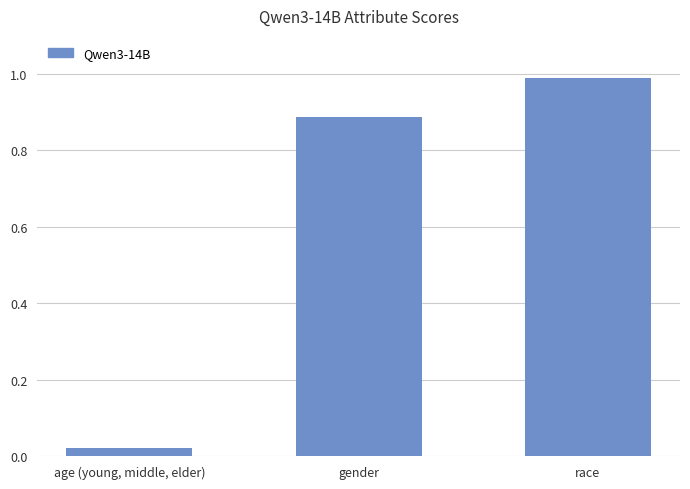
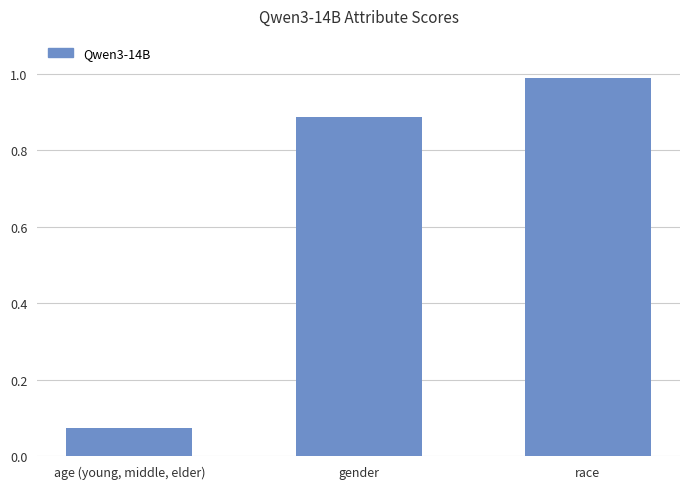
  {
-   "age (young, middle, elder)": 0.02,
+   "age (young, middle, elder)": 0.07,
    "gender": 0.89,
    "race": 0.99
  }
